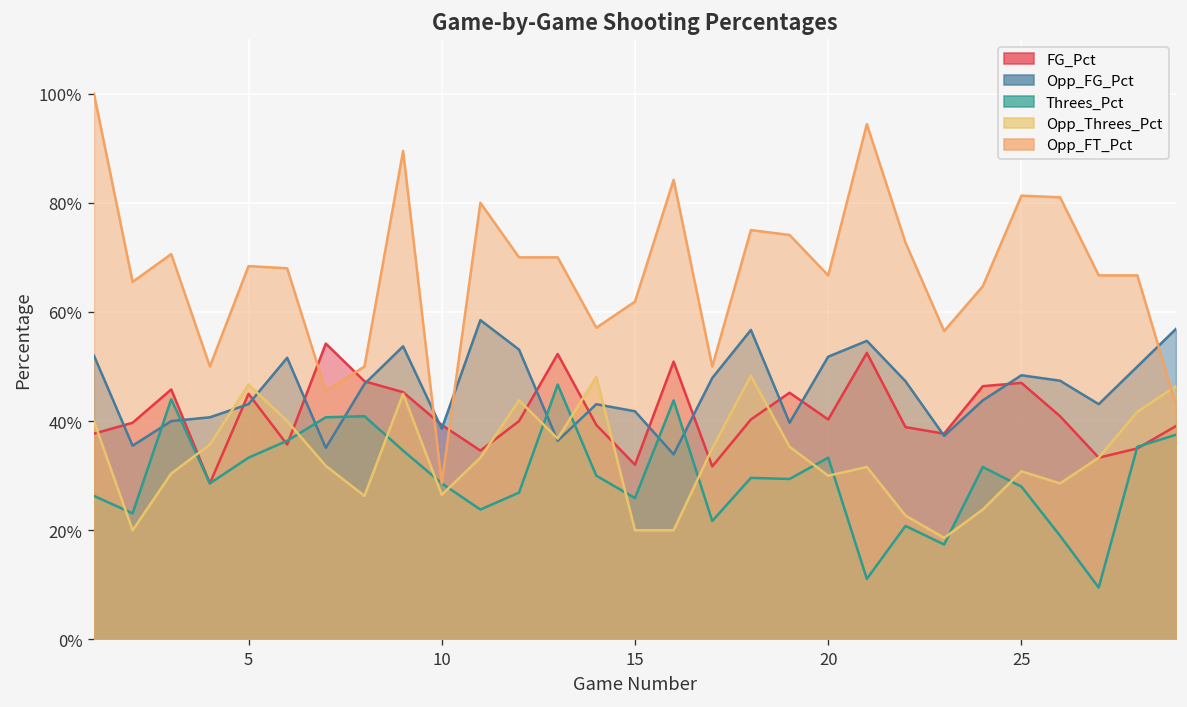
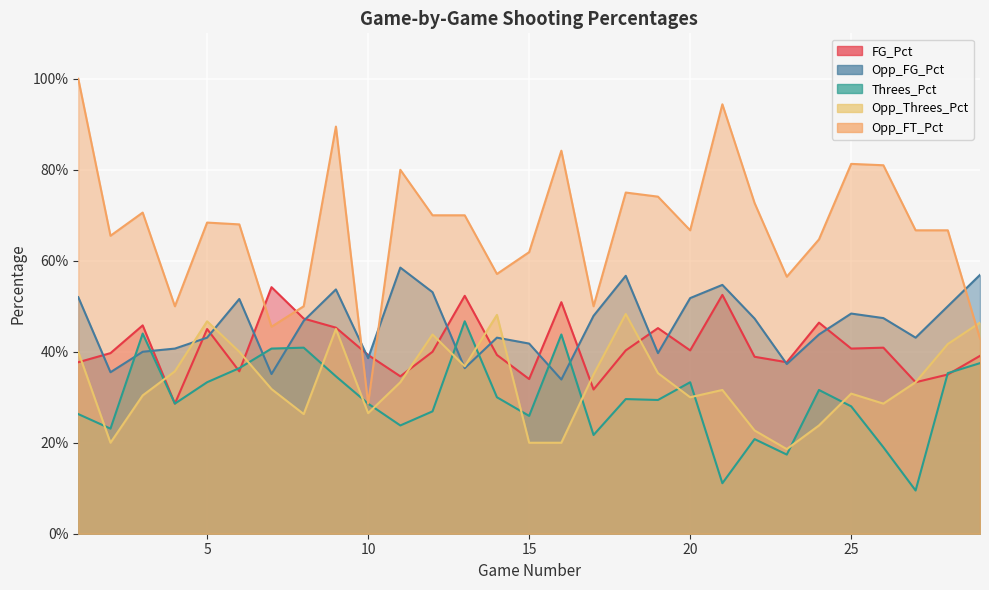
  {
    "FG_Pct": {
      "5": "45%",
      "10": "39%",
-     "15": "32%",
+     "15": "34%",
      "20": "40%",
-     "25": "47%"
+     "25": "41%"
    }
  }
